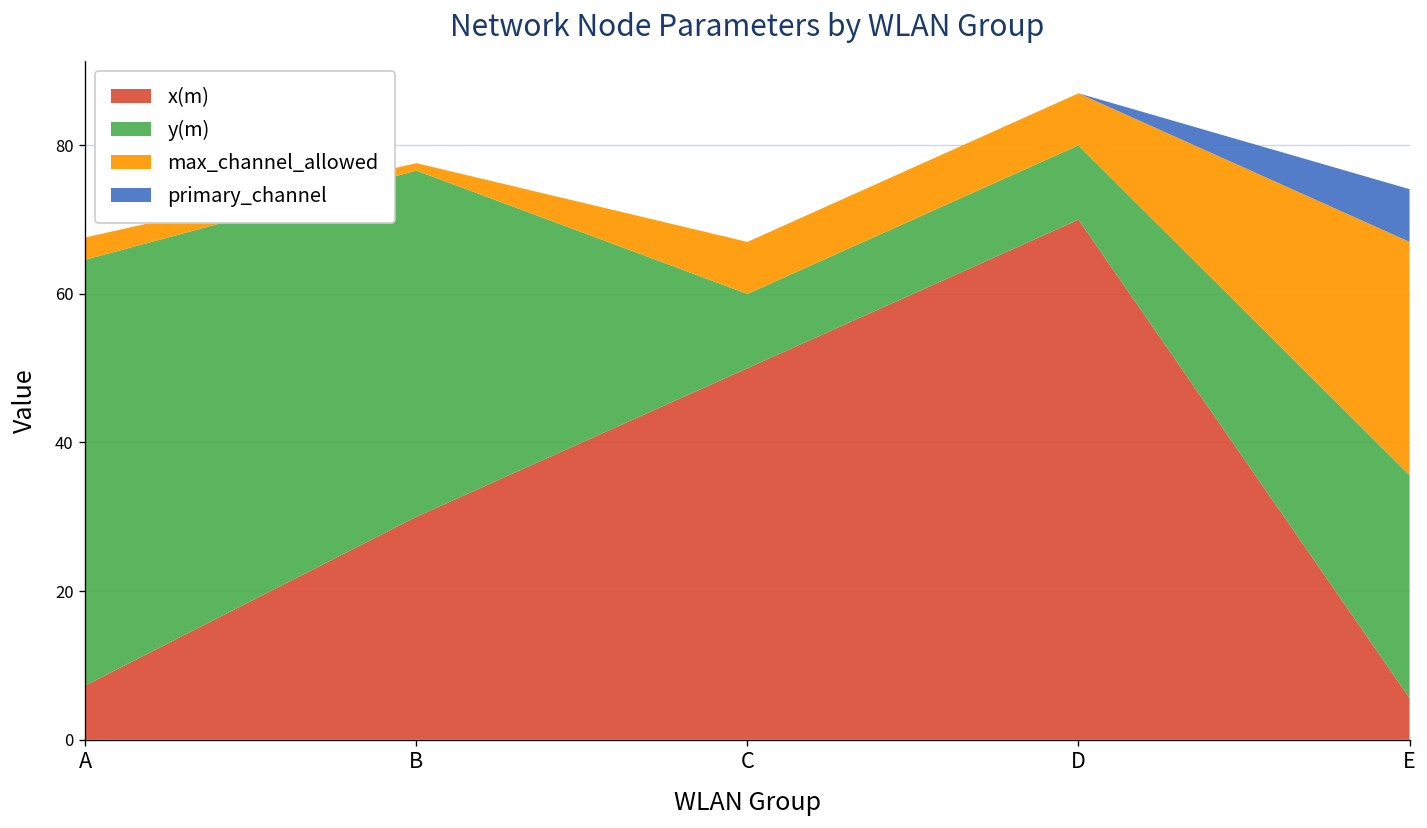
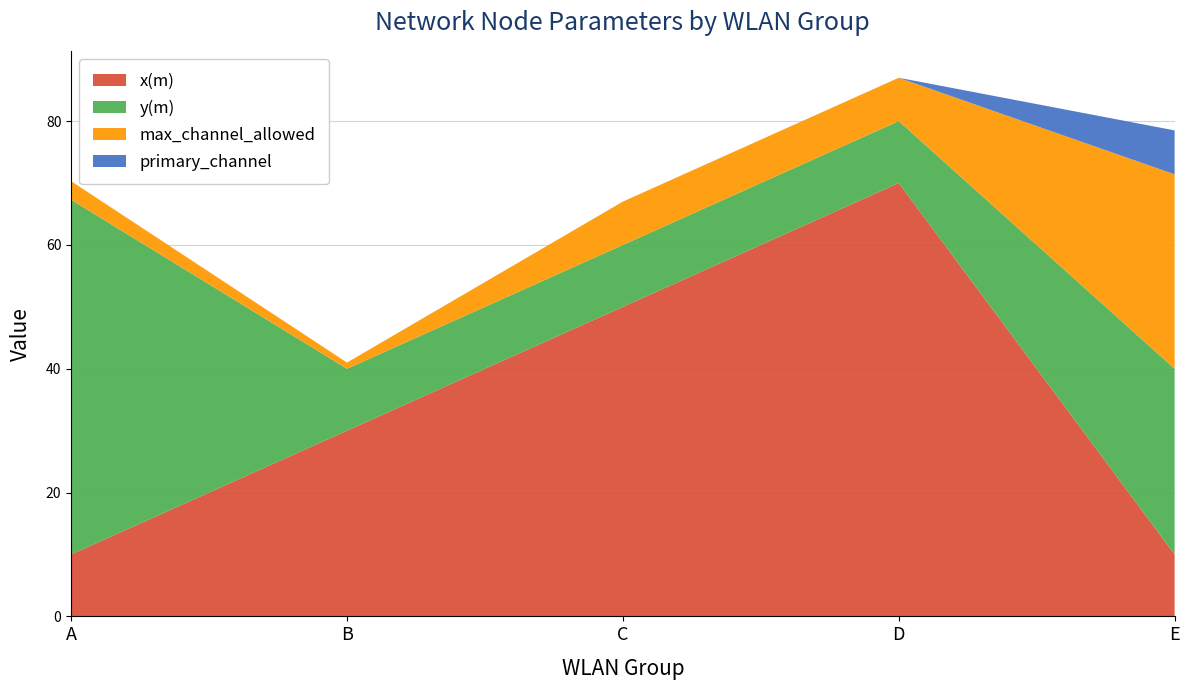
  {
    "x(m)": {
-     "A": 7,
+     "A": 10,
      "B": 30,
      "C": 50,
      "D": 70,
-     "E": 6
+     "E": 10
    },
    "y(m)": {
      "A": 57,
-     "B": 47,
+     "B": 10,
      "C": 10,
      "D": 10,
      "E": 30
    },
    "max_channel_allowed": {
      "E": 31
    },
    "primary_channel": {
      "E": 7
    }
  }
